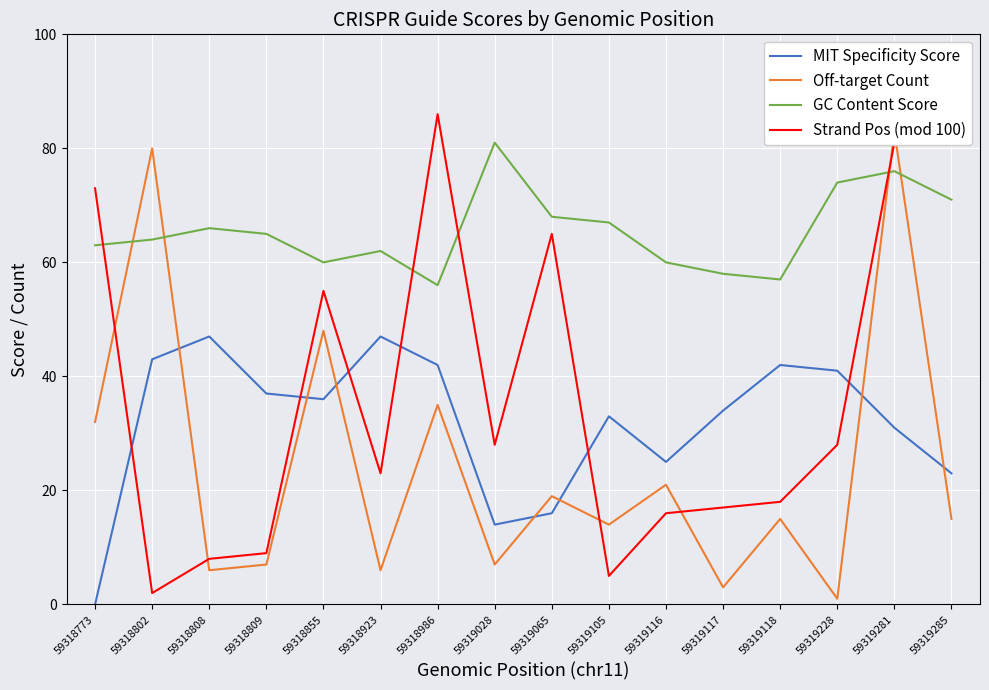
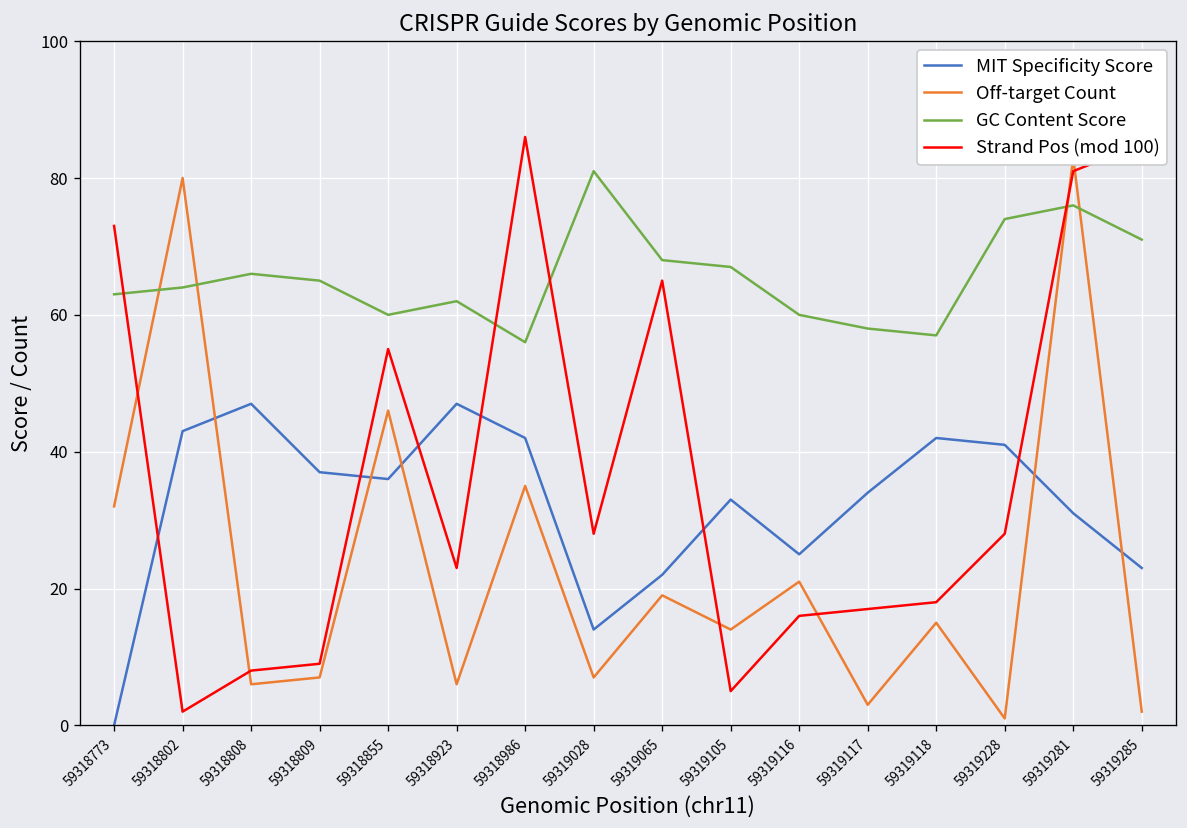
  {
    "MIT Specificity Score": {
      "59318773": 0,
      "59318802": 43,
      "59318808": 47,
      "59318809": 37,
      "59318855": 36,
      "59318923": 47,
      "59318986": 42,
      "59319028": 14,
-     "59319065": 16,
+     "59319065": 22,
      "59319105": 33,
      "59319116": 25,
      "59319117": 34,
      "59319118": 42,
      "59319228": 41,
      "59319281": 31,
      "59319285": 23
    },
    "Off-target Count": {
      "59318773": 32,
      "59318802": 80,
      "59318808": 6,
      "59318809": 7,
-     "59318855": 48,
+     "59318855": 46,
      "59318923": 6,
      "59318986": 35,
      "59319028": 7,
      "59319065": 19,
      "59319105": 14,
      "59319116": 21,
      "59319117": 3,
      "59319118": 15,
      "59319228": 1,
-     "59319285": 15
+     "59319285": 2
    },
    "GC Content Score": {
      "59318773": 63,
      "59318802": 64,
      "59318808": 66,
      "59318809": 65,
      "59318855": 60,
      "59318923": 62,
      "59318986": 56,
      "59319028": 81,
      "59319065": 68,
      "59319105": 67,
      "59319116": 60,
      "59319117": 58,
      "59319118": 57,
      "59319228": 74,
      "59319281": 76,
      "59319285": 71
    },
    "Strand Pos (mod 100)": {
      "59318773": 73,
      "59318802": 2,
      "59318808": 8,
      "59318809": 9,
      "59318855": 55,
      "59318923": 23,
      "59318986": 86,
      "59319028": 28,
      "59319065": 65,
      "59319105": 5,
      "59319116": 16,
      "59319117": 17,
      "59319118": 18,
      "59319228": 28
    }
  }
